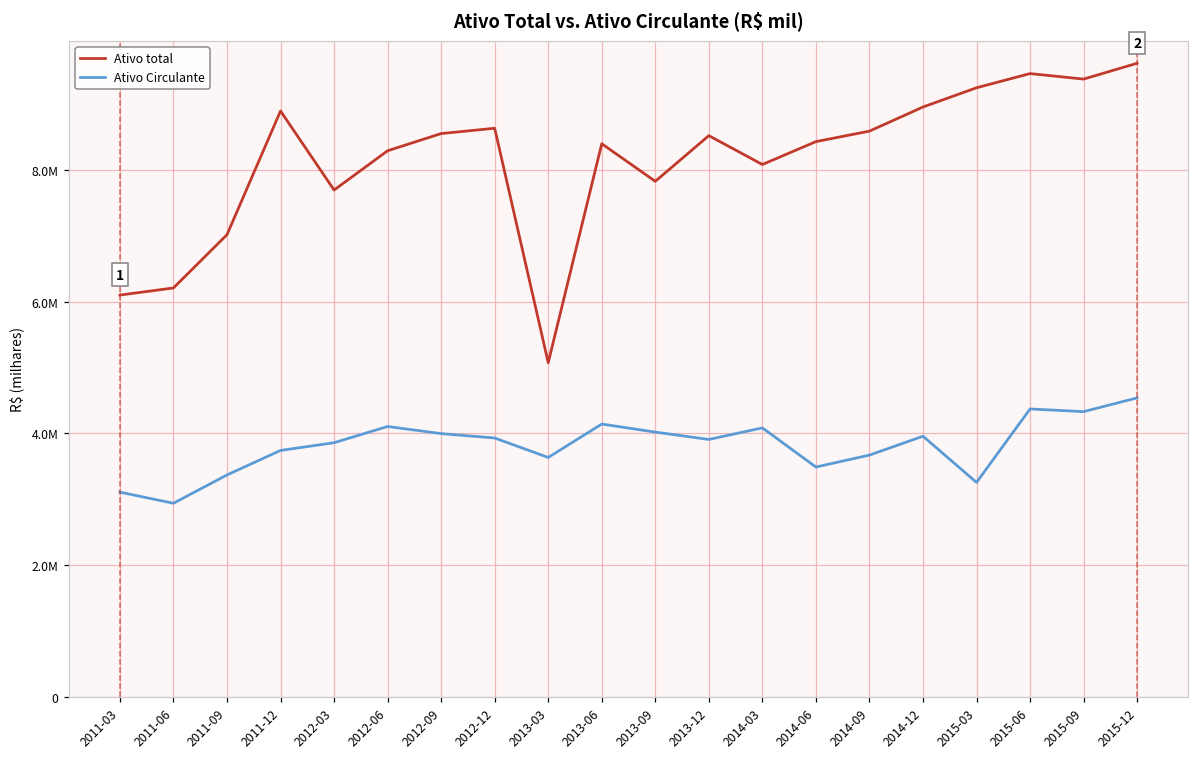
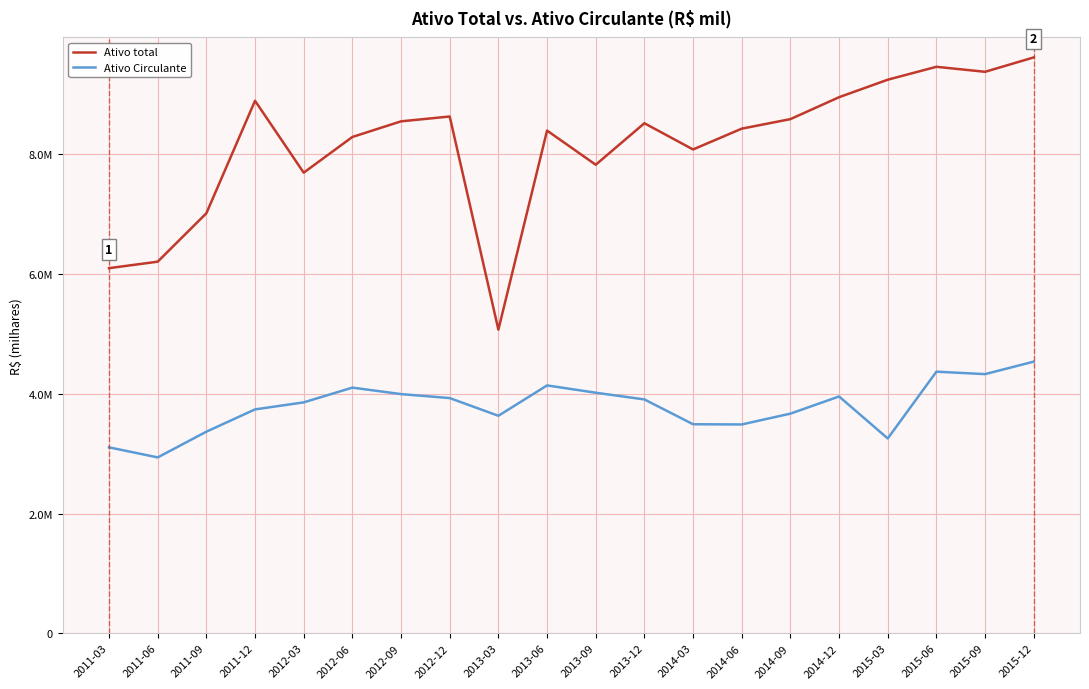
  {
    "Ativo total": {
      "2011-06": 6200000,
      "2011-09": 7000000,
      "2011-12": 8900000,
      "2012-03": 7700000,
      "2012-06": 8300000,
      "2012-09": 8600000,
      "2012-12": 8600000,
      "2013-03": 5100000,
      "2013-06": 8400000,
      "2013-09": 7800000,
      "2013-12": 8500000,
      "2014-03": 8100000,
      "2014-06": 8400000,
      "2014-09": 8600000,
      "2014-12": 9000000,
      "2015-03": 9200000,
      "2015-06": 9500000,
      "2015-09": 9400000
    },
    "Ativo Circulante": {
      "2011-03": 3100000,
      "2011-06": 2900000,
      "2011-09": 3400000,
      "2011-12": 3700000,
      "2012-03": 3900000,
      "2012-06": 4100000,
      "2012-09": 4000000,
      "2012-12": 3900000,
      "2013-03": 3600000,
      "2013-06": 4100000,
      "2013-09": 4000000,
      "2013-12": 3900000,
-     "2014-03": 4100000,
+     "2014-03": 3500000,
      "2014-06": 3500000,
      "2014-09": 3700000,
      "2014-12": 4000000,
      "2015-03": 3300000,
      "2015-06": 4400000,
      "2015-09": 4300000,
      "2015-12": 4500000
    }
  }
